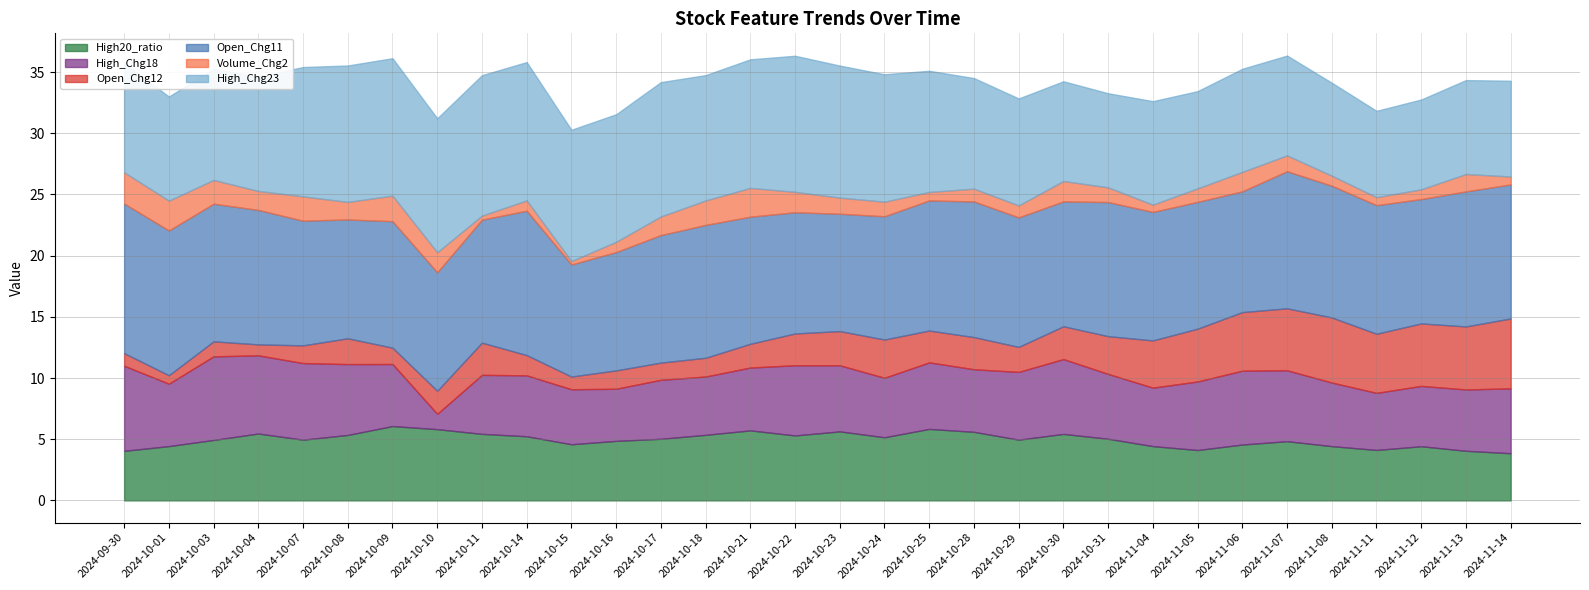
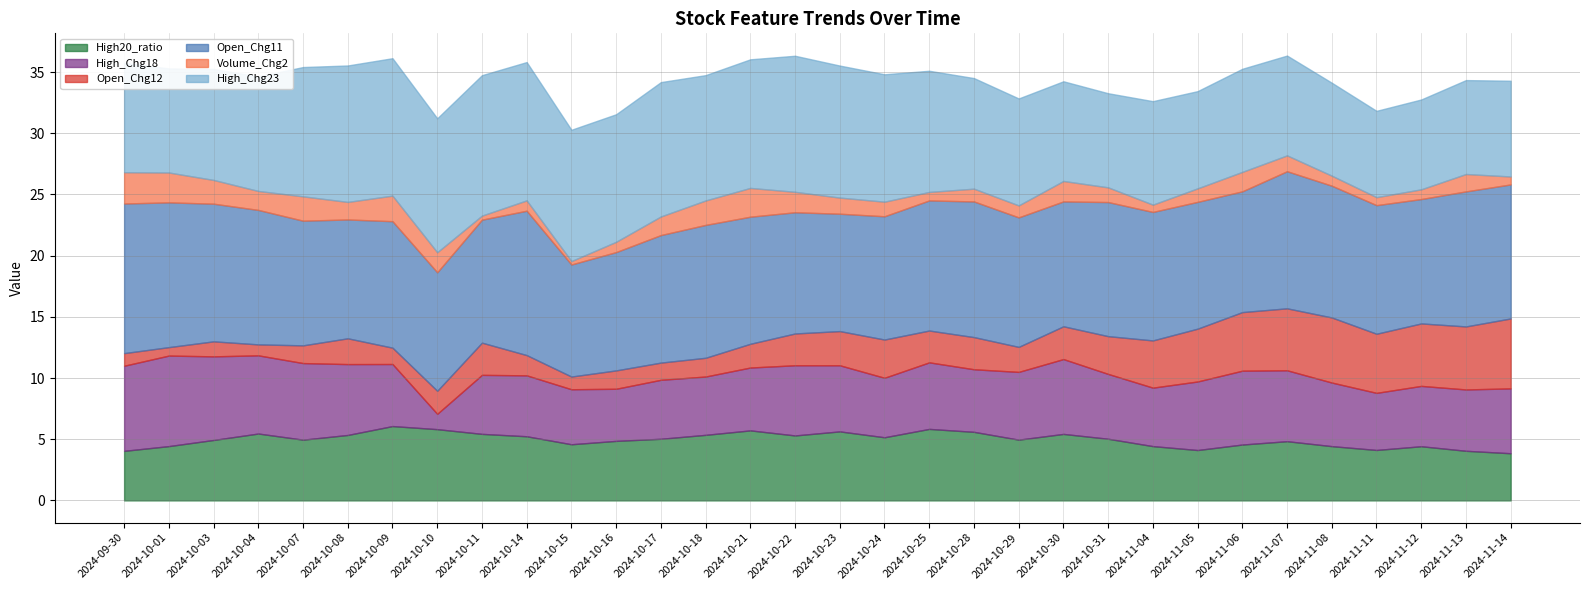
  {
    "High20_ratio": {
      "2024-09-30": 4.0,
      "2024-10-01": 4.4,
      "2024-10-03": 4.9,
      "2024-10-04": 5.5,
      "2024-10-07": 5.0,
      "2024-10-08": 5.3,
      "2024-10-09": 6.1,
      "2024-10-10": 5.8,
      "2024-10-11": 5.4,
      "2024-10-14": 5.2,
      "2024-10-15": 4.6,
      "2024-10-16": 4.9,
      "2024-10-17": 5.0,
      "2024-10-18": 5.4,
      "2024-10-21": 5.7,
      "2024-10-22": 5.3,
      "2024-10-23": 5.6,
      "2024-10-24": 5.2,
      "2024-10-25": 5.8,
      "2024-10-28": 5.6,
      "2024-10-29": 5.0,
      "2024-10-30": 5.4,
      "2024-10-31": 5.0,
      "2024-11-04": 4.4,
      "2024-11-05": 4.1,
      "2024-11-06": 4.6,
      "2024-11-07": 4.8,
      "2024-11-08": 4.4,
      "2024-11-11": 4.1,
      "2024-11-12": 4.4,
      "2024-11-13": 4.1,
      "2024-11-14": 3.9
    },
    "High_Chg18": {
      "2024-09-30": 7.0,
-     "2024-10-01": 5.1,
+     "2024-10-01": 7.4,
      "2024-10-03": 6.8,
      "2024-10-04": 6.4,
      "2024-10-07": 6.3,
      "2024-10-08": 5.8,
      "2024-10-09": 5.1,
      "2024-10-10": 1.3,
      "2024-10-11": 4.8,
      "2024-10-14": 5.0,
      "2024-10-15": 4.5,
      "2024-10-16": 4.3,
      "2024-10-17": 4.8,
      "2024-10-18": 4.8,
      "2024-10-21": 5.1,
      "2024-10-22": 5.7,
      "2024-10-23": 5.4,
      "2024-10-24": 4.9,
      "2024-10-25": 5.4,
      "2024-10-28": 5.1,
      "2024-10-29": 5.5,
      "2024-10-30": 6.1,
      "2024-10-31": 5.3,
      "2024-11-04": 4.8,
      "2024-11-05": 5.6,
      "2024-11-06": 6.0,
      "2024-11-07": 5.8,
      "2024-11-08": 5.2,
      "2024-11-11": 4.7,
      "2024-11-12": 4.9,
      "2024-11-13": 5.0,
      "2024-11-14": 5.3
    },
    "Open_Chg12": {
      "2024-09-30": 1.0,
      "2024-10-01": 0.7,
      "2024-10-03": 1.2,
      "2024-10-04": 0.9,
      "2024-10-07": 1.4,
      "2024-10-08": 2.1,
      "2024-10-09": 1.3,
      "2024-10-10": 1.9,
      "2024-10-11": 2.6,
      "2024-10-14": 1.7,
      "2024-10-15": 1.0,
      "2024-10-16": 1.5,
      "2024-10-17": 1.4,
      "2024-10-18": 1.5,
      "2024-10-21": 1.9,
      "2024-10-22": 2.6,
      "2024-10-23": 2.8,
      "2024-10-24": 3.1,
      "2024-10-25": 2.6,
      "2024-10-28": 2.6,
      "2024-10-29": 2.0,
      "2024-10-30": 2.7,
      "2024-10-31": 3.1,
      "2024-11-04": 3.9,
      "2024-11-05": 4.3,
      "2024-11-06": 4.8,
      "2024-11-07": 5.1,
      "2024-11-08": 5.3,
      "2024-11-11": 4.8,
      "2024-11-12": 5.1,
      "2024-11-13": 5.1,
      "2024-11-14": 5.7
    },
    "Open_Chg11": {
      "2024-09-30": 12.2,
      "2024-10-01": 11.8,
      "2024-10-03": 11.2,
      "2024-10-04": 11.0,
      "2024-10-07": 10.2,
      "2024-10-08": 9.7,
      "2024-10-09": 10.3,
      "2024-10-10": 9.7,
      "2024-10-11": 10.0,
      "2024-10-14": 11.8,
      "2024-10-15": 9.2,
      "2024-10-16": 9.7,
      "2024-10-17": 10.4,
      "2024-10-18": 10.9,
      "2024-10-21": 10.4,
      "2024-10-22": 9.9,
      "2024-10-23": 9.6,
      "2024-10-24": 10.1,
      "2024-10-25": 10.6,
      "2024-10-28": 11.1,
      "2024-10-29": 10.6,
      "2024-10-30": 10.2,
      "2024-10-31": 11.0,
      "2024-11-04": 10.5,
      "2024-11-05": 10.4,
      "2024-11-06": 9.9,
      "2024-11-07": 11.2,
      "2024-11-08": 10.8,
      "2024-11-11": 10.5,
      "2024-11-12": 10.2,
      "2024-11-13": 11.0,
      "2024-11-14": 11.0
    },
    "Volume_Chg2": {
      "2024-09-30": 2.6,
      "2024-10-01": 2.4,
      "2024-10-03": 1.9,
      "2024-10-04": 1.5,
      "2024-10-07": 2.0,
      "2024-10-08": 1.4,
      "2024-10-09": 2.1,
      "2024-10-10": 1.6,
      "2024-10-11": 0.3,
      "2024-10-14": 0.8,
      "2024-10-15": 0.3,
      "2024-10-16": 0.8,
      "2024-10-17": 1.5,
      "2024-10-18": 2.0,
      "2024-10-21": 2.4,
      "2024-10-22": 1.7,
      "2024-10-23": 1.3,
      "2024-10-24": 1.2,
      "2024-10-25": 0.7,
      "2024-10-28": 1.0,
      "2024-10-29": 1.0,
      "2024-10-30": 1.7,
      "2024-10-31": 1.2,
      "2024-11-04": 0.6,
      "2024-11-05": 1.1,
      "2024-11-06": 1.6,
      "2024-11-07": 1.3,
      "2024-11-08": 0.8,
      "2024-11-11": 0.7,
      "2024-11-12": 0.8,
      "2024-11-13": 1.4,
      "2024-11-14": 0.6
    },
    "High_Chg23": {
      "2024-10-07": 10.6,
      "2024-10-08": 11.1,
      "2024-10-09": 11.2,
      "2024-10-10": 10.9,
      "2024-10-11": 11.5,
      "2024-10-14": 11.3,
      "2024-10-15": 10.7,
      "2024-10-16": 10.4,
      "2024-10-17": 11.0,
      "2024-10-18": 10.2,
      "2024-10-21": 10.5,
      "2024-10-22": 11.1,
      "2024-10-23": 10.8,
      "2024-10-24": 10.4,
      "2024-10-25": 9.9,
      "2024-10-28": 9.0,
      "2024-10-29": 8.7,
      "2024-10-30": 8.1,
      "2024-10-31": 7.7,
      "2024-11-04": 8.5,
      "2024-11-05": 7.9,
      "2024-11-06": 8.4,
      "2024-11-07": 8.2,
      "2024-11-08": 7.6,
      "2024-11-11": 7.1,
      "2024-11-12": 7.3,
      "2024-11-13": 7.7,
      "2024-11-14": 7.8
    }
  }
